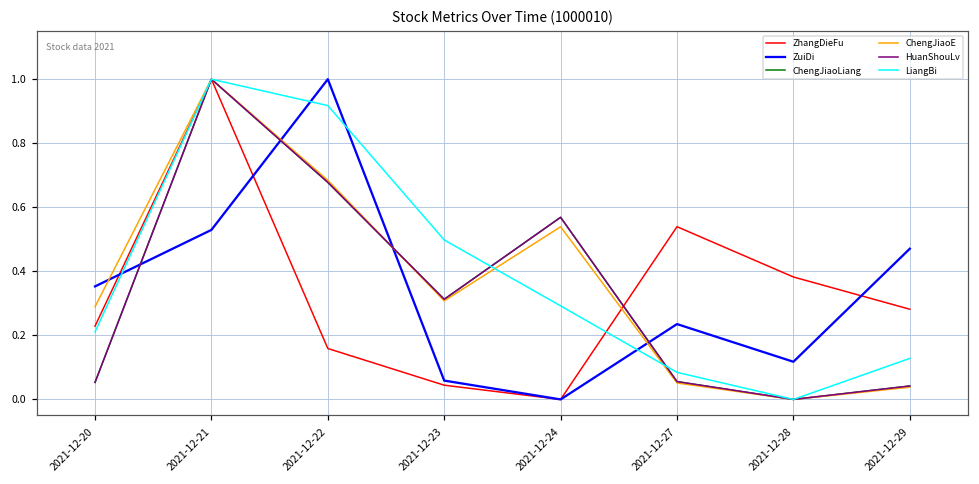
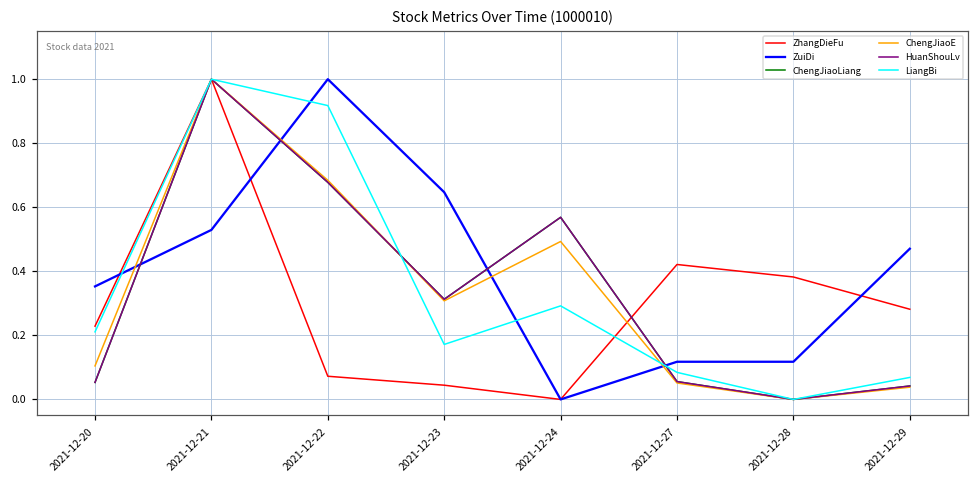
  {
    "ZhangDieFu": {
      "2021-12-20": 0.23,
-     "2021-12-22": 0.16,
+     "2021-12-22": 0.07,
      "2021-12-23": 0.04,
-     "2021-12-27": 0.54,
+     "2021-12-27": 0.42,
      "2021-12-28": 0.38,
      "2021-12-29": 0.28
    },
    "ZuiDi": {
      "2021-12-20": 0.35,
      "2021-12-21": 0.53,
      "2021-12-22": 1.00,
-     "2021-12-23": 0.06,
-     "2021-12-27": 0.24,
+     "2021-12-23": 0.65,
+     "2021-12-27": 0.12,
      "2021-12-28": 0.12,
      "2021-12-29": 0.47
    },
    "HuanShouLv": {
      "2021-12-20": 0.05,
      "2021-12-24": 0.57
    },
    "ChengJiaoE": {
-     "2021-12-20": 0.29,
-     "2021-12-24": 0.54
+     "2021-12-20": 0.10,
+     "2021-12-24": 0.49
    },
    "LiangBi": {
      "2021-12-20": 0.21,
      "2021-12-22": 0.92,
-     "2021-12-23": 0.50,
+     "2021-12-23": 0.17,
      "2021-12-24": 0.29,
      "2021-12-27": 0.08,
-     "2021-12-29": 0.13
+     "2021-12-29": 0.07
    }
  }
